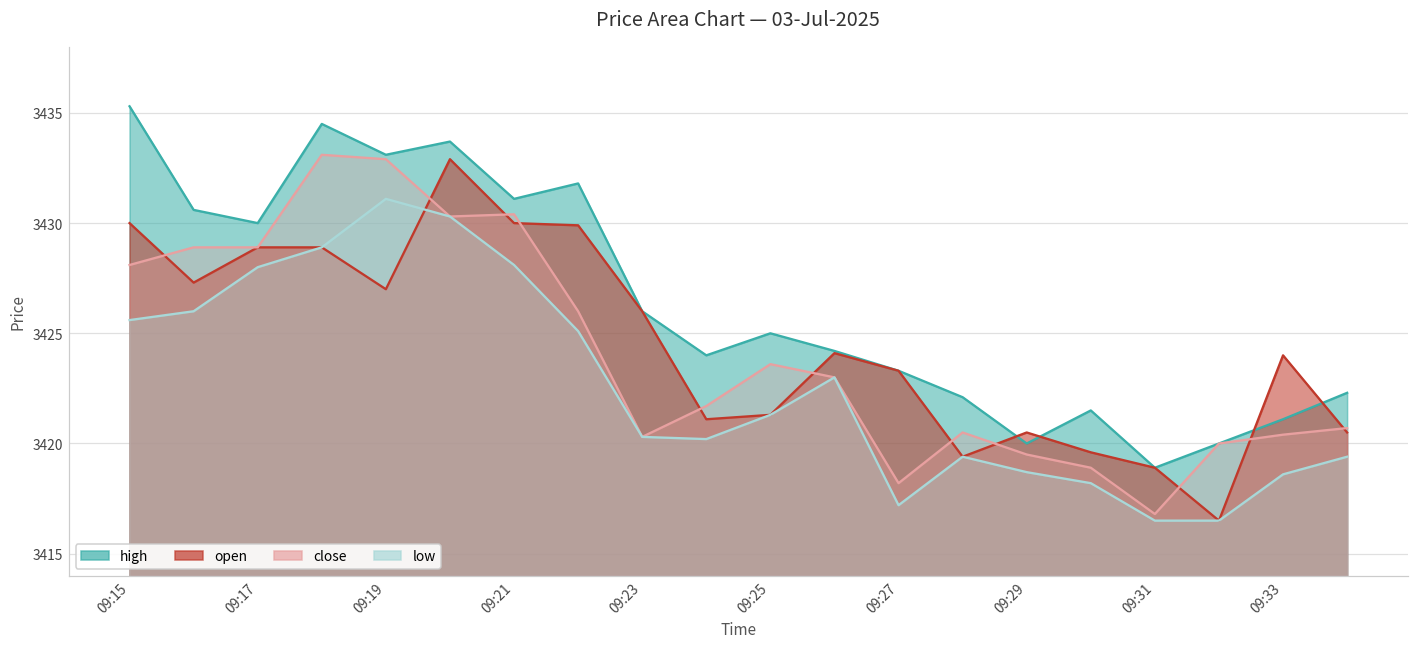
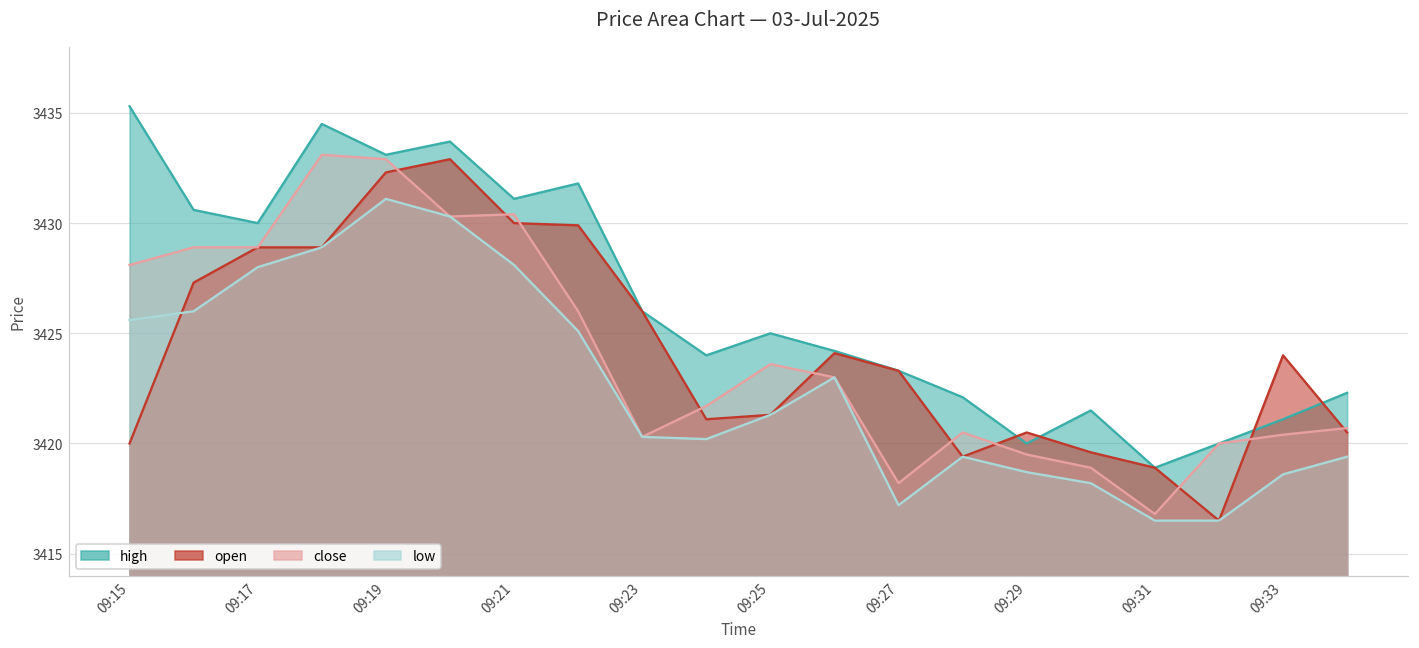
  {
    "high": {
      "09:15": 3435.3,
      "09:17": 3430.0,
      "09:19": 3433.1,
      "09:21": 3431.1,
      "09:25": 3425.0,
      "09:29": 3420.0,
      "09:33": 3421.1
    },
    "open": {
-     "09:15": 3430,
-     "09:19": 3427.0,
+     "09:15": 3420,
+     "09:19": 3432.3,
      "09:21": 3430.0,
      "09:29": 3420.5,
      "09:33": 3424.0
    }
  }
